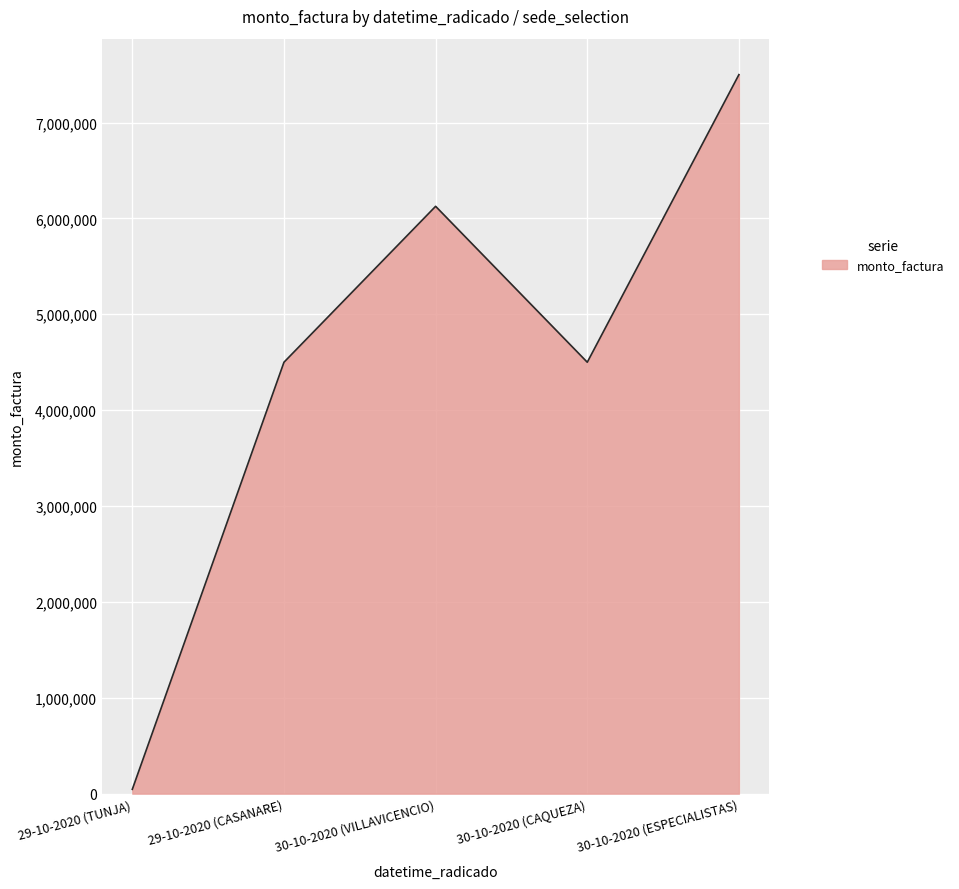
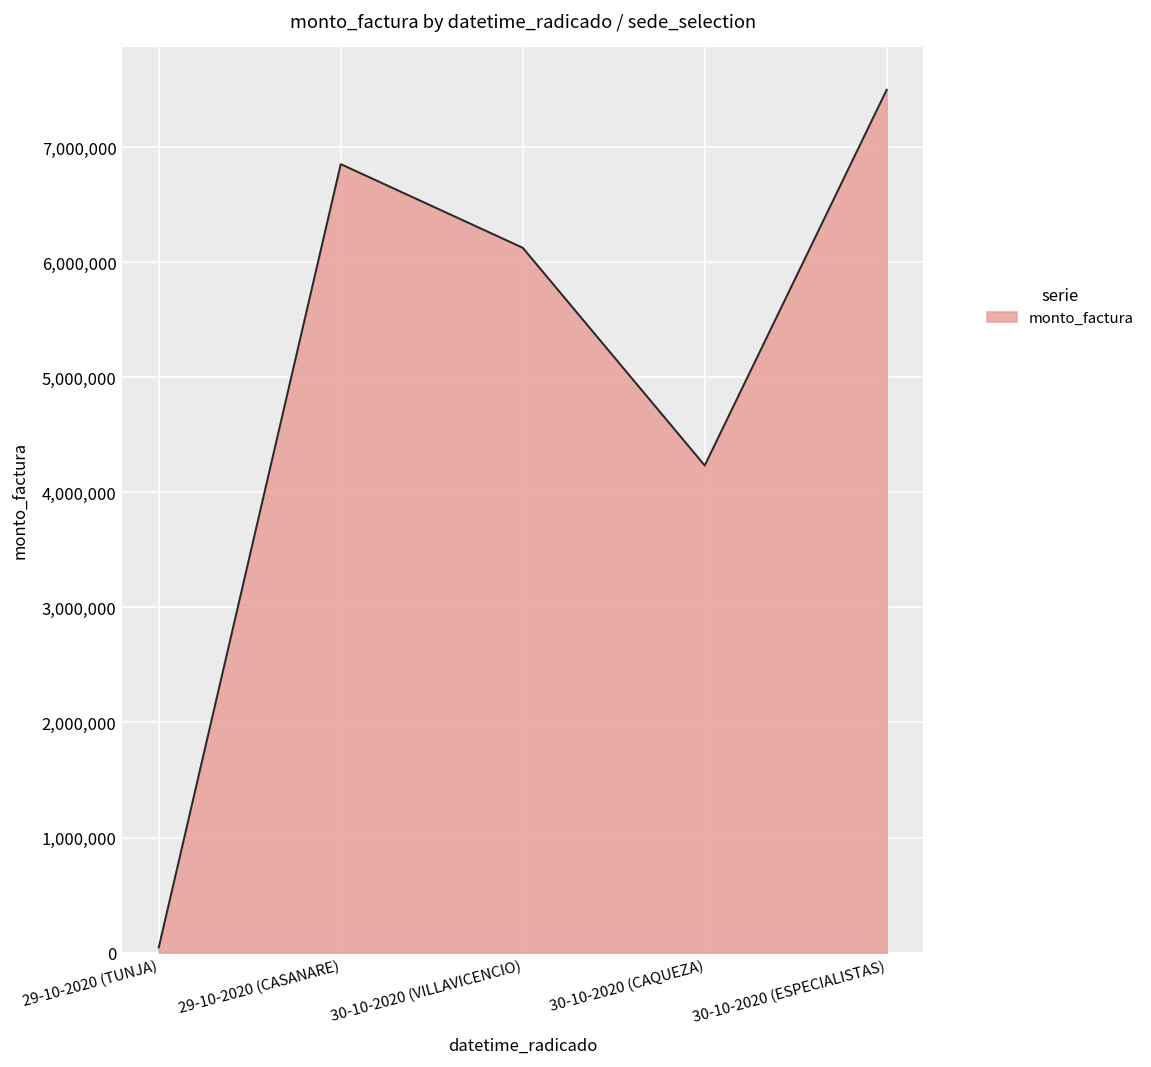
  {
    "29-10-2020 (TUNJA)": "0",
-   "29-10-2020 (CASANARE)": "4,500,000",
+   "29-10-2020 (CASANARE)": "6,900,000",
    "30-10-2020 (VILLAVICENCIO)": "6,100,000",
-   "30-10-2020 (CAQUEZA)": "4,500,000",
+   "30-10-2020 (CAQUEZA)": "4,200,000",
    "30-10-2020 (ESPECIALISTAS)": "7,500,000"
  }
